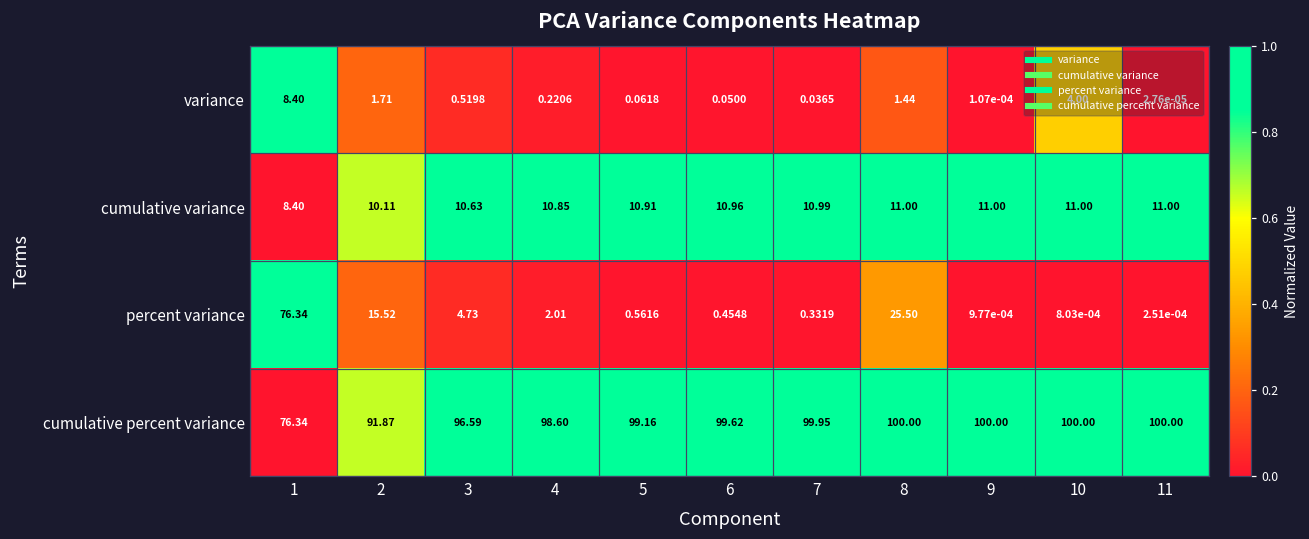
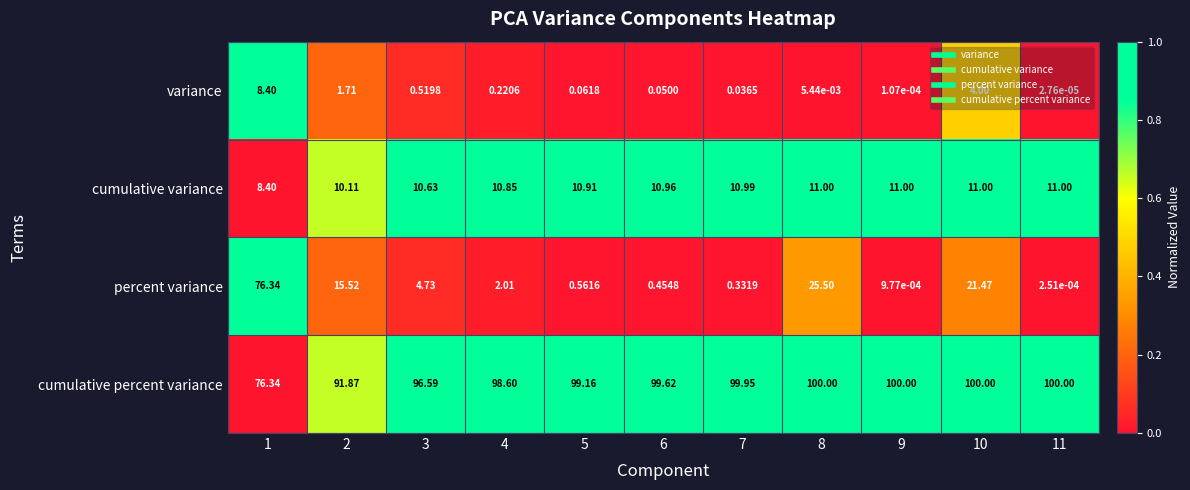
  {
    "variance": {
      "1": "8.40",
      "2": "1.71",
      "3": "0.5198",
      "4": "0.2206",
      "5": "0.0618",
      "6": "0.0500",
      "7": "0.0365",
-     "8": "1.44",
+     "8": "5.44e-03",
      "9": "1.07e-04"
    },
    "cumulative variance": {
      "1": "8.40",
      "2": "10.11",
      "3": "10.63",
      "4": "10.85",
      "5": "10.91",
      "6": "10.96",
      "7": "10.99",
      "8": "11.00",
      "9": "11.00",
      "10": "11.00",
      "11": "11.00"
    },
    "percent variance": {
      "1": "76.34",
      "2": "15.52",
      "3": "4.73",
      "4": "2.01",
      "5": "0.5616",
      "6": "0.4548",
      "7": "0.3319",
      "8": "25.50",
      "9": "9.77e-04",
-     "10": "8.03e-04",
+     "10": "21.47",
      "11": "2.51e-04"
    },
    "cumulative percent variance": {
      "1": "76.34",
      "2": "91.87",
      "3": "96.59",
      "4": "98.60",
      "5": "99.16",
      "6": "99.62",
      "7": "99.95",
      "8": "100.00",
      "9": "100.00",
      "10": "100.00",
      "11": "100.00"
    }
  }
